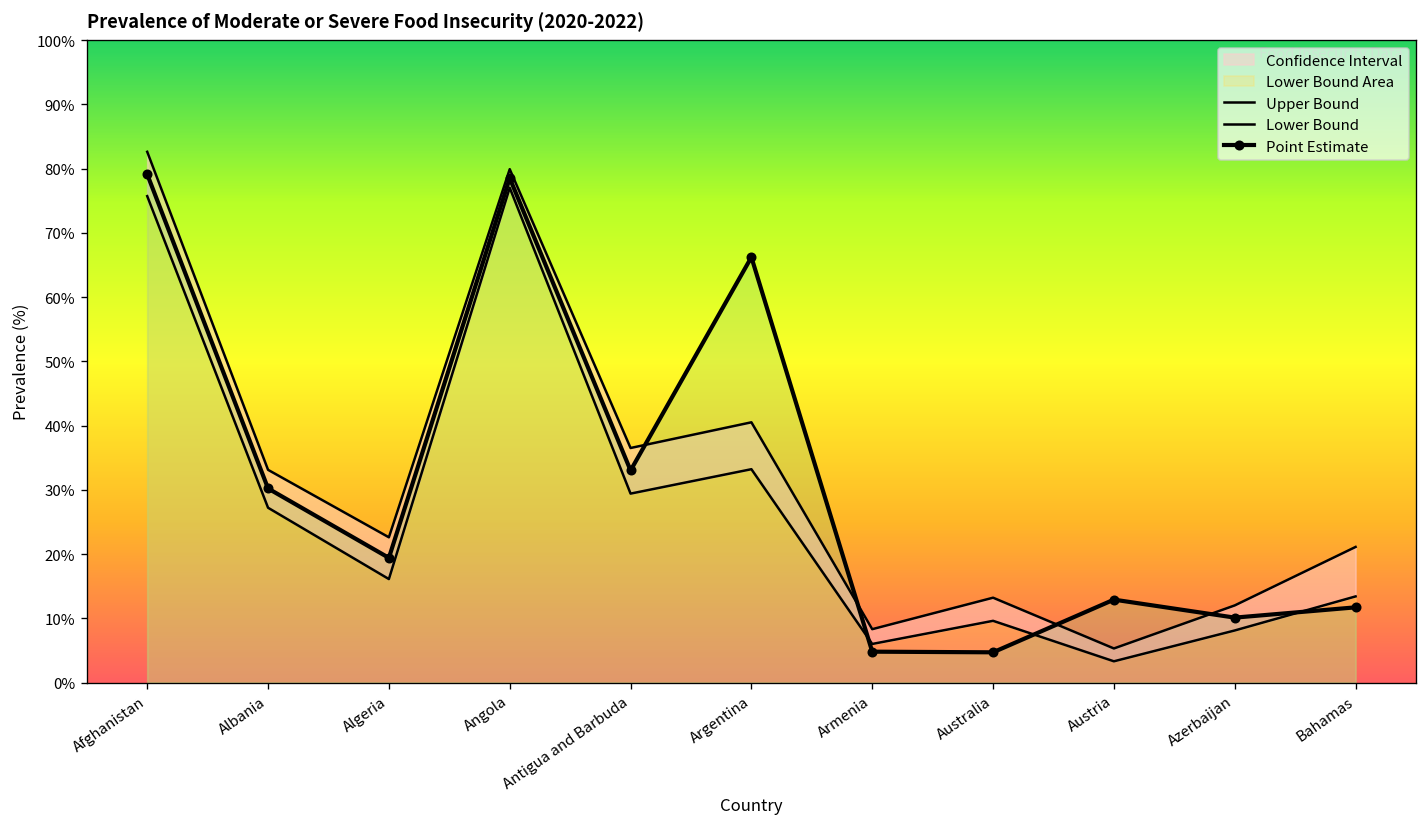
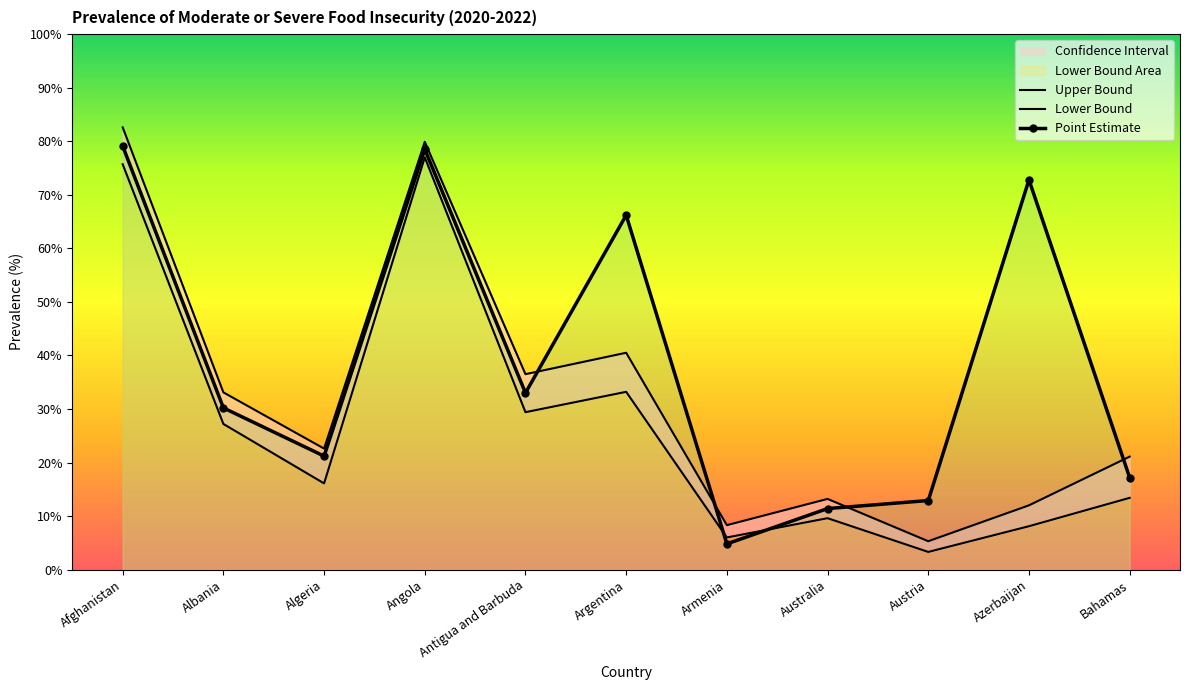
  {
    "Point Estimate": {
      "Afghanistan": "79%",
      "Albania": "30%",
-     "Algeria": "19%",
+     "Algeria": "21%",
      "Angola": "79%",
      "Antigua and Barbuda": "33%",
      "Argentina": "66%",
      "Armenia": "5%",
-     "Australia": "5%",
+     "Australia": "11%",
      "Austria": "13%",
-     "Azerbaijan": "10%",
-     "Bahamas": "12%"
+     "Azerbaijan": "73%",
+     "Bahamas": "17%"
    }
  }
